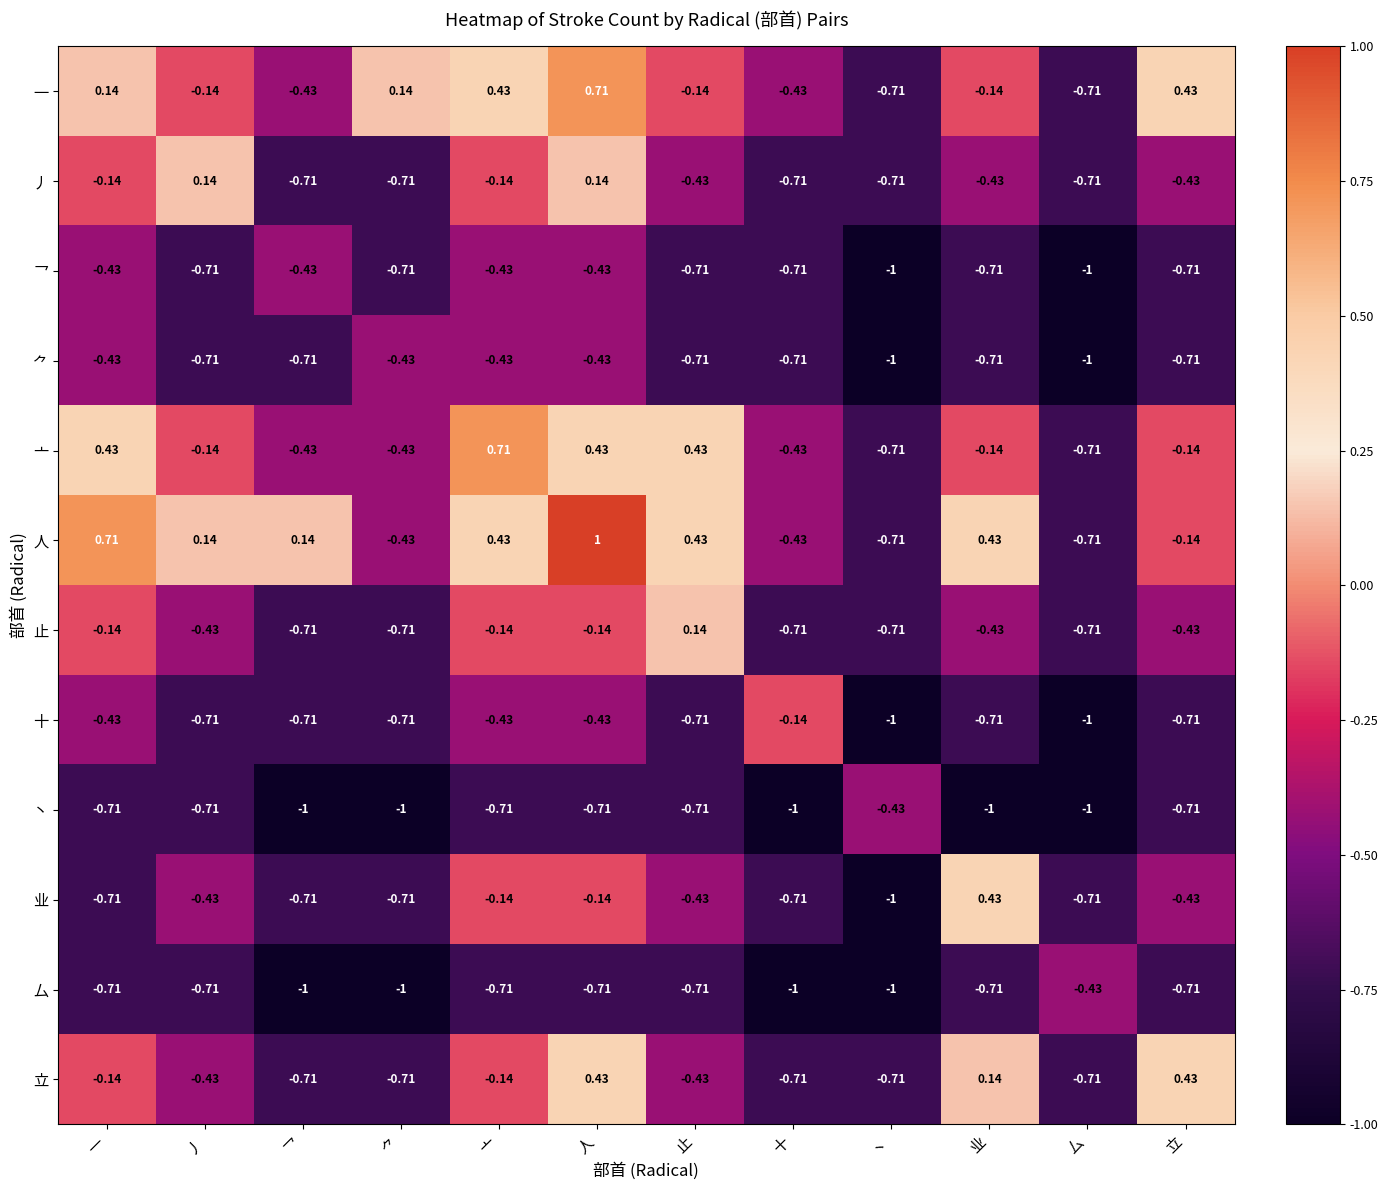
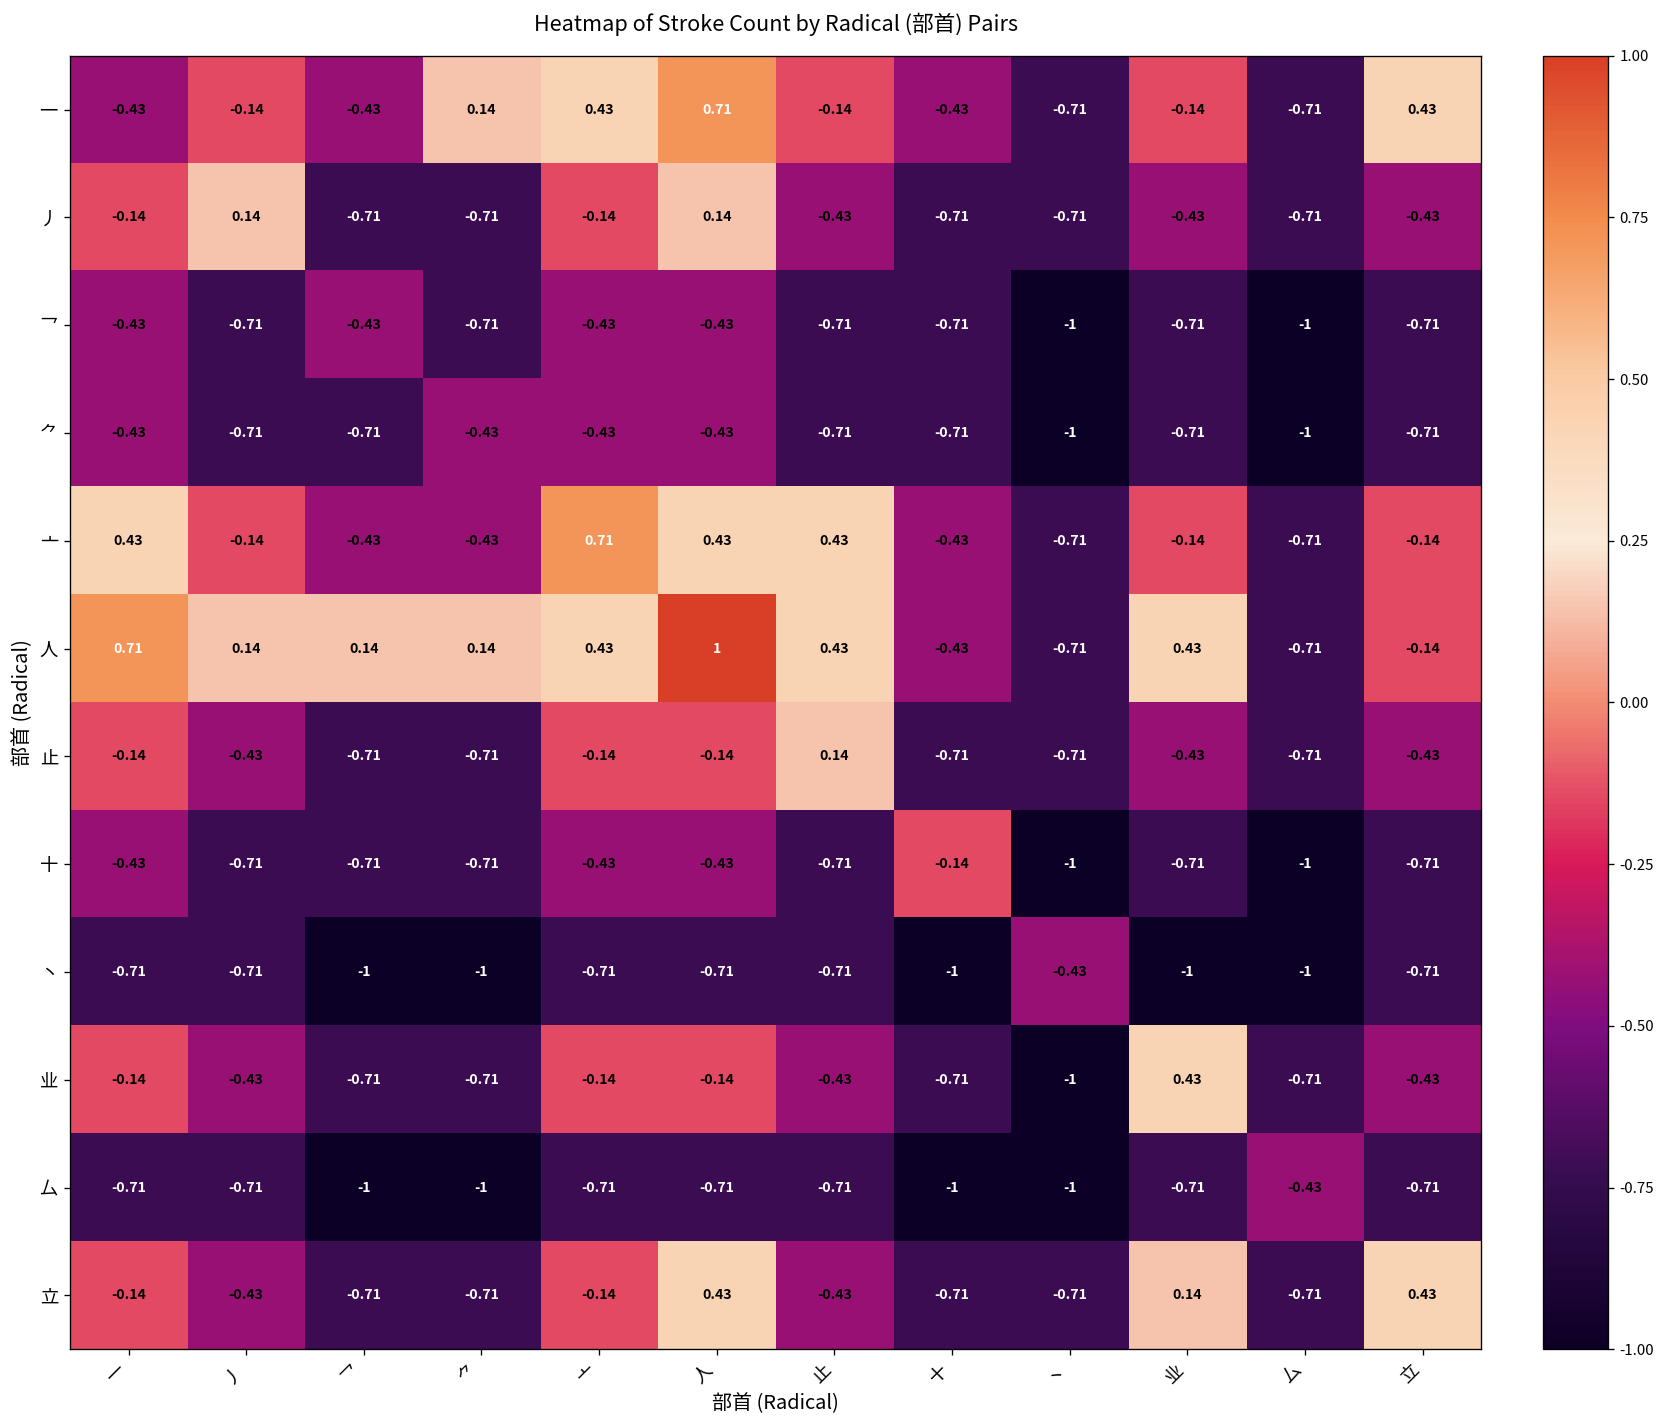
  {
    "一": {
-     "一": 0.14,
+     "一": -0.43,
      "丿": -0.14,
      "乛": -0.43,
      "⺈": 0.14,
      "亠": 0.43,
      "人": 0.71,
      "止": -0.14,
      "十": -0.43,
      "丶": -0.71,
      "业": -0.14,
      "厶": -0.71,
      "立": 0.43
    },
    "丿": {
      "一": -0.14,
      "丿": 0.14,
      "乛": -0.71,
      "⺈": -0.71,
      "亠": -0.14,
      "人": 0.14,
      "止": -0.43,
      "十": -0.71,
      "丶": -0.71,
      "业": -0.43,
      "厶": -0.71,
      "立": -0.43
    },
    "乛": {
      "一": -0.43,
      "丿": -0.71,
      "乛": -0.43,
      "⺈": -0.71,
      "亠": -0.43,
      "人": -0.43,
      "止": -0.71,
      "十": -0.71,
      "丶": -1,
      "业": -0.71,
      "厶": -1,
      "立": -0.71
    },
    "⺈": {
      "一": -0.43,
      "丿": -0.71,
      "乛": -0.71,
      "⺈": -0.43,
      "亠": -0.43,
      "人": -0.43,
      "止": -0.71,
      "十": -0.71,
      "丶": -1,
      "业": -0.71,
      "厶": -1,
      "立": -0.71
    },
    "亠": {
      "一": 0.43,
      "丿": -0.14,
      "乛": -0.43,
      "⺈": -0.43,
      "亠": 0.71,
      "人": 0.43,
      "止": 0.43,
      "十": -0.43,
      "丶": -0.71,
      "业": -0.14,
      "厶": -0.71,
      "立": -0.14
    },
    "人": {
      "一": 0.71,
      "丿": 0.14,
      "乛": 0.14,
-     "⺈": -0.43,
+     "⺈": 0.14,
      "亠": 0.43,
      "人": 1,
      "止": 0.43,
      "十": -0.43,
      "丶": -0.71,
      "业": 0.43,
      "厶": -0.71,
      "立": -0.14
    },
    "止": {
      "一": -0.14,
      "丿": -0.43,
      "乛": -0.71,
      "⺈": -0.71,
      "亠": -0.14,
      "人": -0.14,
      "止": 0.14,
      "十": -0.71,
      "丶": -0.71,
      "业": -0.43,
      "厶": -0.71,
      "立": -0.43
    },
    "十": {
      "一": -0.43,
      "丿": -0.71,
      "乛": -0.71,
      "⺈": -0.71,
      "亠": -0.43,
      "人": -0.43,
      "止": -0.71,
      "十": -0.14,
      "丶": -1,
      "业": -0.71,
      "厶": -1,
      "立": -0.71
    },
    "丶": {
      "一": -0.71,
      "丿": -0.71,
      "乛": -1,
      "⺈": -1,
      "亠": -0.71,
      "人": -0.71,
      "止": -0.71,
      "十": -1,
      "丶": -0.43,
      "业": -1,
      "厶": -1,
      "立": -0.71
    },
    "业": {
-     "一": -0.71,
+     "一": -0.14,
      "丿": -0.43,
      "乛": -0.71,
      "⺈": -0.71,
      "亠": -0.14,
      "人": -0.14,
      "止": -0.43,
      "十": -0.71,
      "丶": -1,
      "业": 0.43,
      "厶": -0.71,
      "立": -0.43
    },
    "厶": {
      "一": -0.71,
      "丿": -0.71,
      "乛": -1,
      "⺈": -1,
      "亠": -0.71,
      "人": -0.71,
      "止": -0.71,
      "十": -1,
      "丶": -1,
      "业": -0.71,
      "厶": -0.43,
      "立": -0.71
    },
    "立": {
      "一": -0.14,
      "丿": -0.43,
      "乛": -0.71,
      "⺈": -0.71,
      "亠": -0.14,
      "人": 0.43,
      "止": -0.43,
      "十": -0.71,
      "丶": -0.71,
      "业": 0.14,
      "厶": -0.71,
      "立": 0.43
    }
  }
